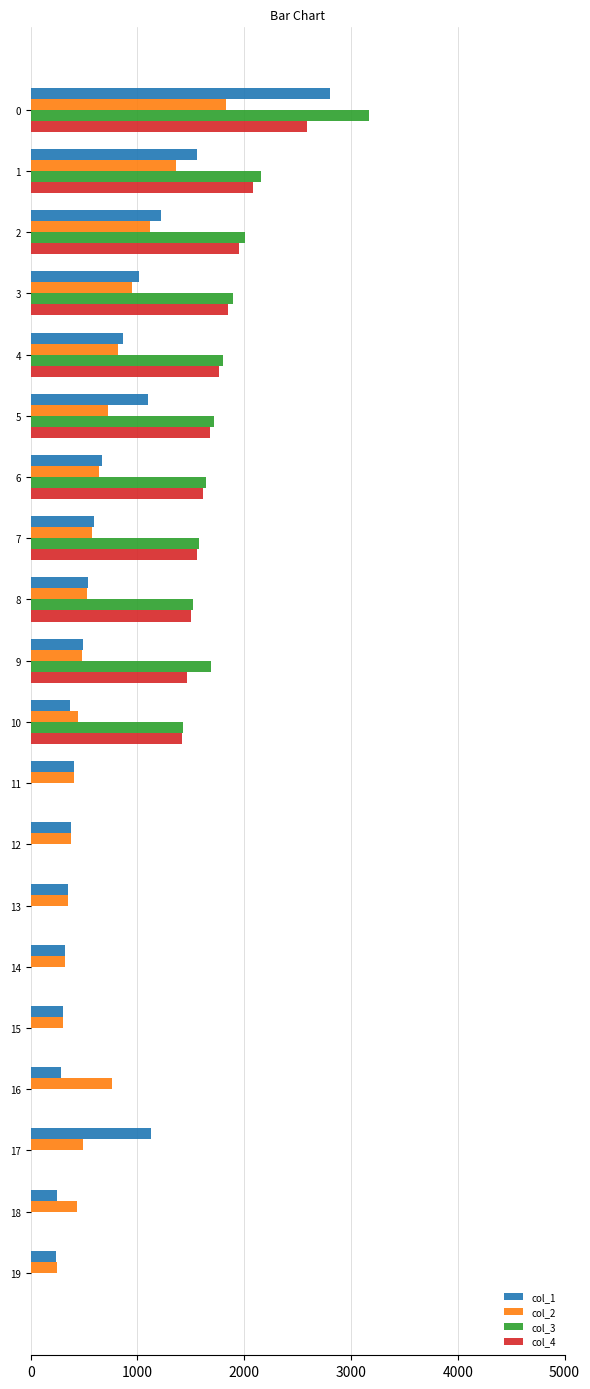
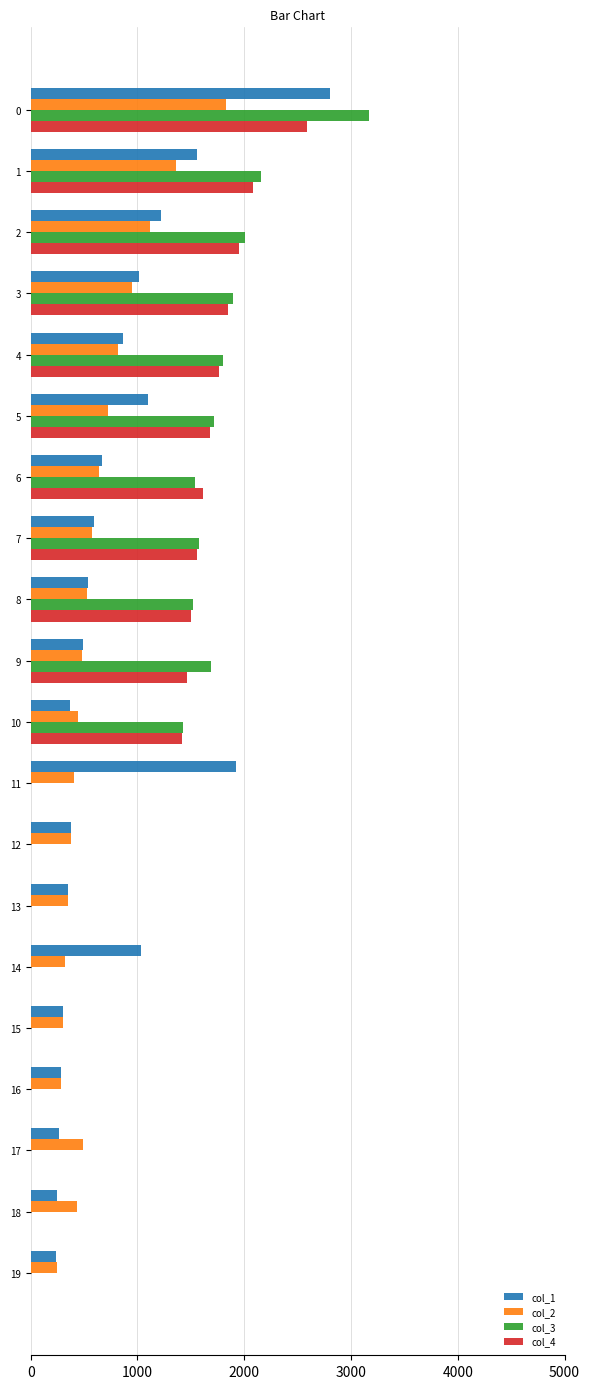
  {
    "col_1": {
      "0": 2800,
      "1": 1560,
      "2": 1220,
      "3": 1010,
      "4": 870,
      "5": 1100,
      "6": 670,
      "7": 600,
      "8": 540,
      "9": 490,
      "10": 370,
-     "11": 410,
+     "11": 1920,
      "12": 380,
      "13": 350,
-     "14": 320,
+     "14": 1030,
      "15": 300,
      "16": 280,
-     "17": 1130,
+     "17": 270,
      "18": 250,
      "19": 240
    },
    "col_2": {
      "0": 1830,
      "1": 1360,
      "2": 1110,
      "3": 950,
      "4": 820,
      "5": 720,
      "6": 640,
      "7": 580,
      "8": 530,
      "9": 480,
      "10": 440,
      "11": 410,
      "12": 380,
      "13": 350,
      "14": 320,
      "15": 300,
-     "16": 760,
+     "16": 290,
      "17": 490,
      "18": 440,
      "19": 240
    },
    "col_3": {
      "0": 3170,
      "1": 2160,
      "2": 2010,
      "3": 1900,
      "4": 1800,
      "5": 1710,
-     "6": 1640,
+     "6": 1540,
      "7": 1580,
      "8": 1520,
      "9": 1690,
      "10": 1430,
      "11": 0,
      "12": 0,
      "13": 0,
      "14": 0,
      "15": 0,
      "16": 0,
      "17": 0,
      "18": 0,
      "19": 0
    },
    "col_4": {
      "0": 2590,
      "1": 2080,
      "2": 1960,
      "3": 1850,
      "4": 1760,
      "5": 1680,
      "6": 1610,
      "7": 1560,
      "8": 1500,
      "9": 1460,
      "10": 1420,
      "11": 0,
      "12": 0,
      "13": 0,
      "14": 0,
      "15": 0,
      "16": 0,
      "17": 0,
      "18": 0,
      "19": 0
    }
  }
